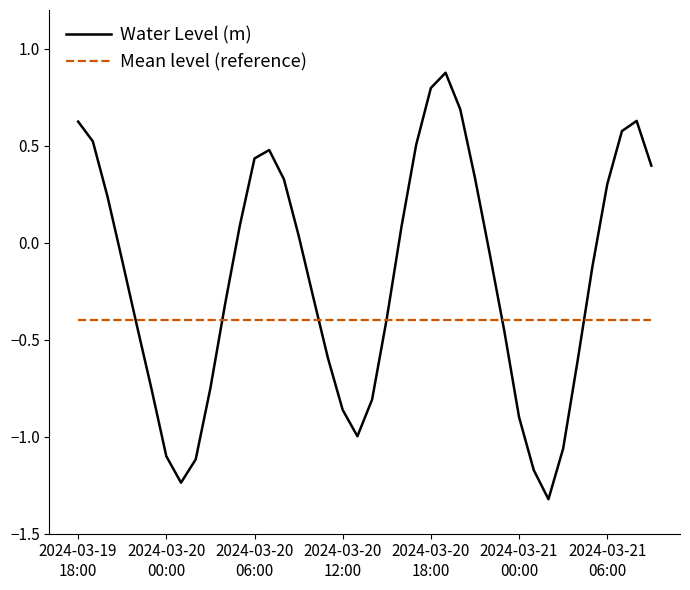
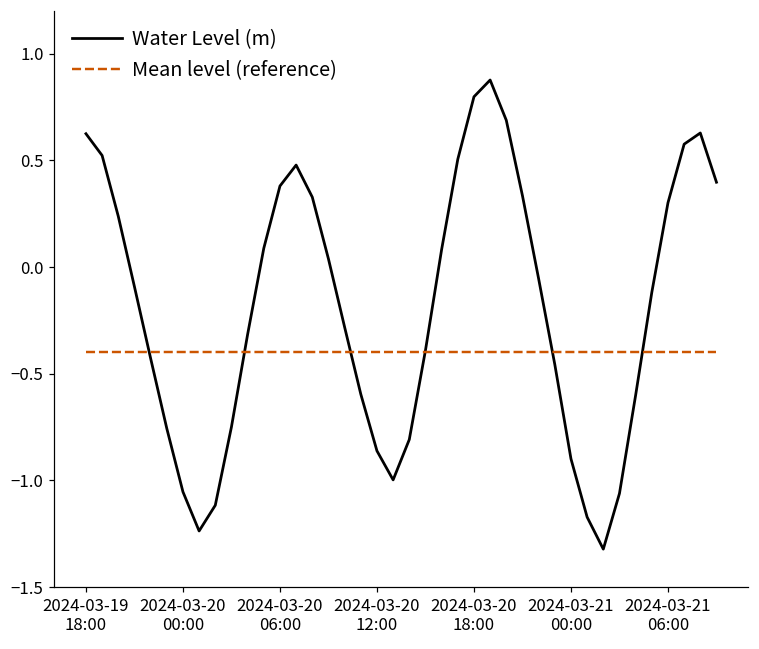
  {
    "Water Level (m)": {
      "2024-03-19 18:00": 0.62,
-     "2024-03-20 00:00": -1.10,
-     "2024-03-20 06:00": 0.43,
+     "2024-03-20 00:00": -1.05,
+     "2024-03-20 06:00": 0.38,
      "2024-03-20 12:00": -0.86,
      "2024-03-20 18:00": 0.80,
      "2024-03-21 00:00": -0.90,
      "2024-03-21 06:00": 0.30
    },
    "Mean level (reference)": {
      "2024-03-19 18:00": -0.40,
      "2024-03-20 00:00": -0.40,
      "2024-03-20 06:00": -0.40,
      "2024-03-20 12:00": -0.40,
      "2024-03-20 18:00": -0.40,
      "2024-03-21 00:00": -0.40,
      "2024-03-21 06:00": -0.40
    }
  }
